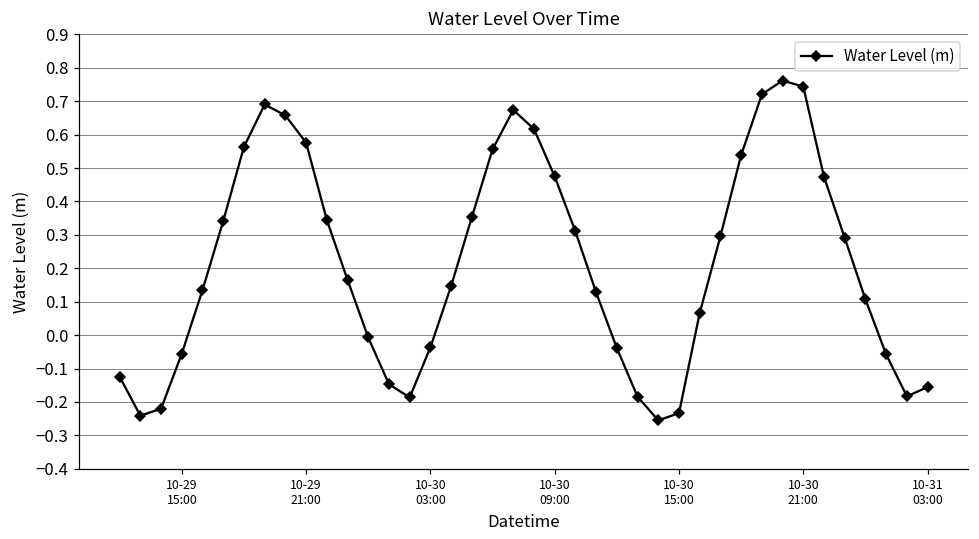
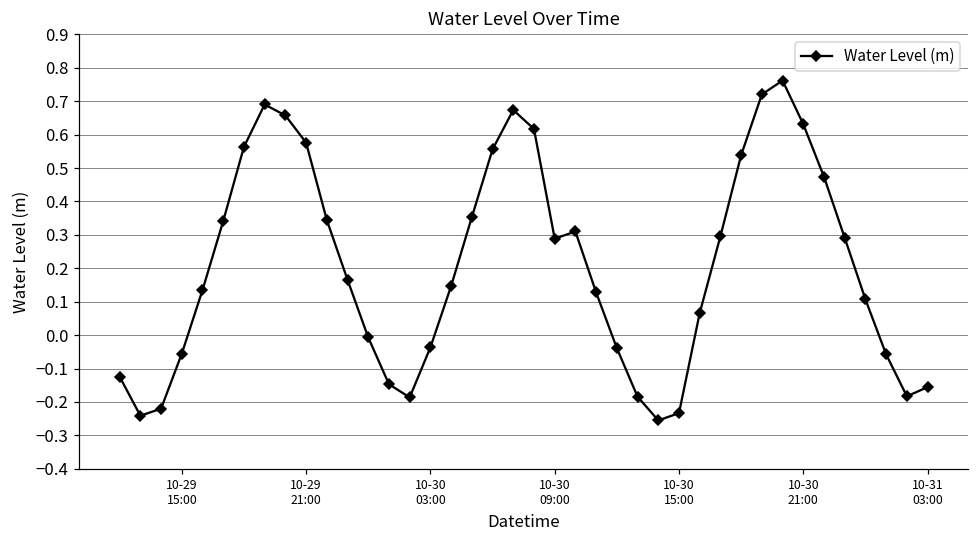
  {
    "10-29 15:00": -0.06,
    "10-29 21:00": 0.58,
    "10-30 03:00": -0.04,
-   "10-30 09:00": 0.48,
+   "10-30 09:00": 0.29,
    "10-30 15:00": -0.23,
-   "10-30 21:00": 0.74,
+   "10-30 21:00": 0.63,
    "10-31 03:00": -0.16
  }
